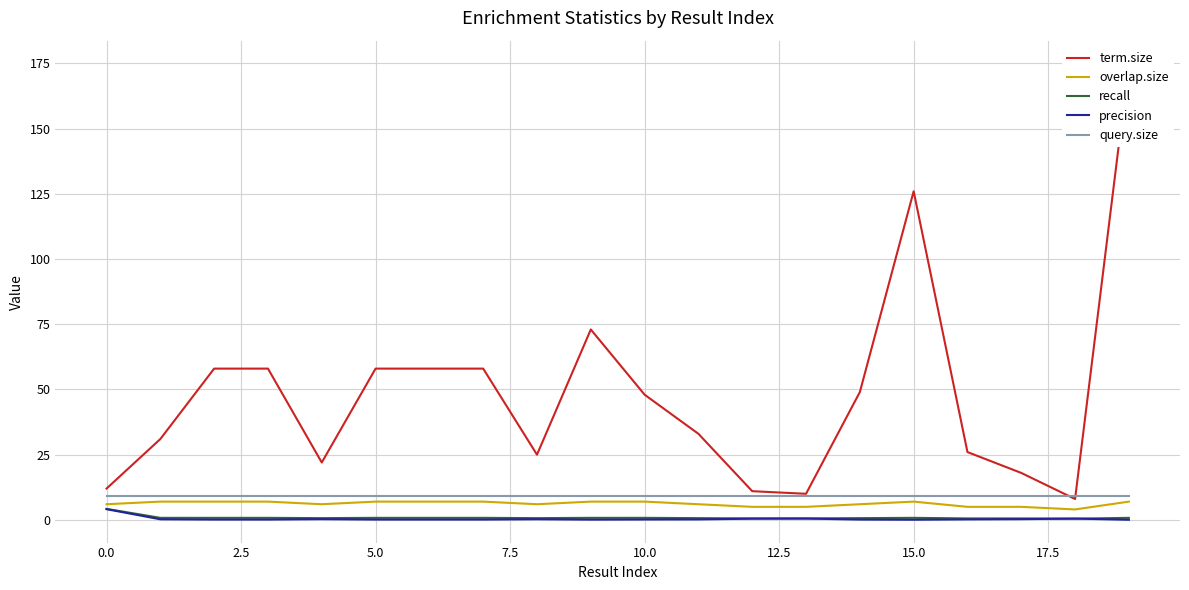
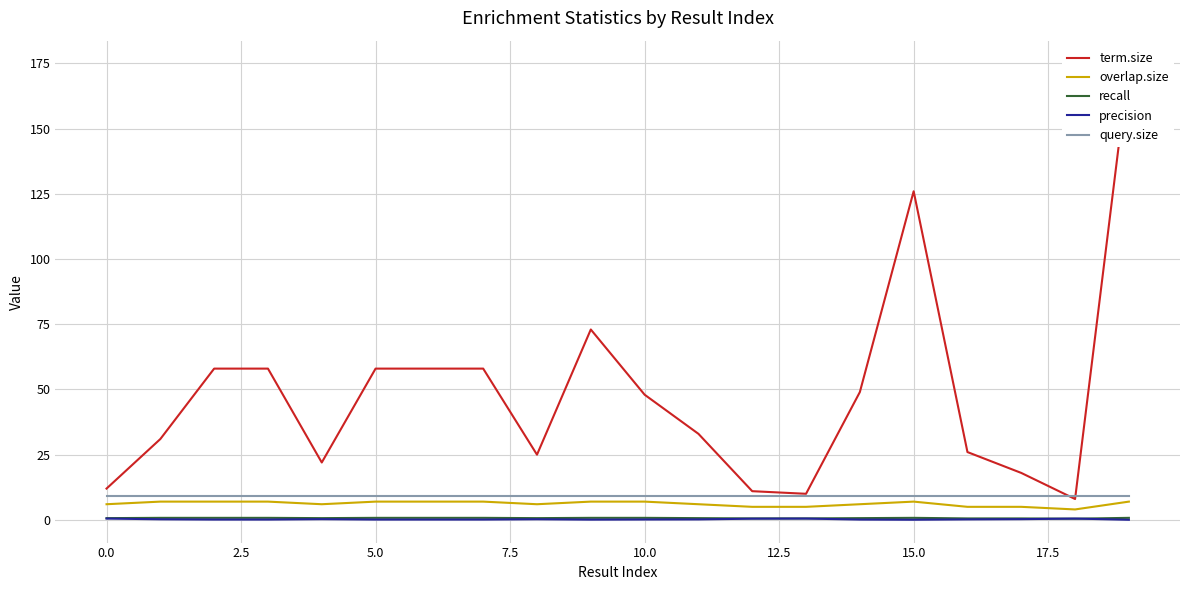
  {
    "term.size": {
      "0.0": 12,
      "5.0": 58,
      "10.0": 48,
      "15.0": 126
    },
    "overlap.size": {
      "0.0": 6,
      "5.0": 7,
      "10.0": 7,
      "15.0": 7
    },
    "recall": {
-     "0.0": 4
+     "0.0": 1
    },
    "precision": {
-     "0.0": 4
+     "0.0": 1
    },
    "query.size": {
      "0.0": 9,
      "5.0": 9,
      "10.0": 9,
      "15.0": 9
    }
  }
